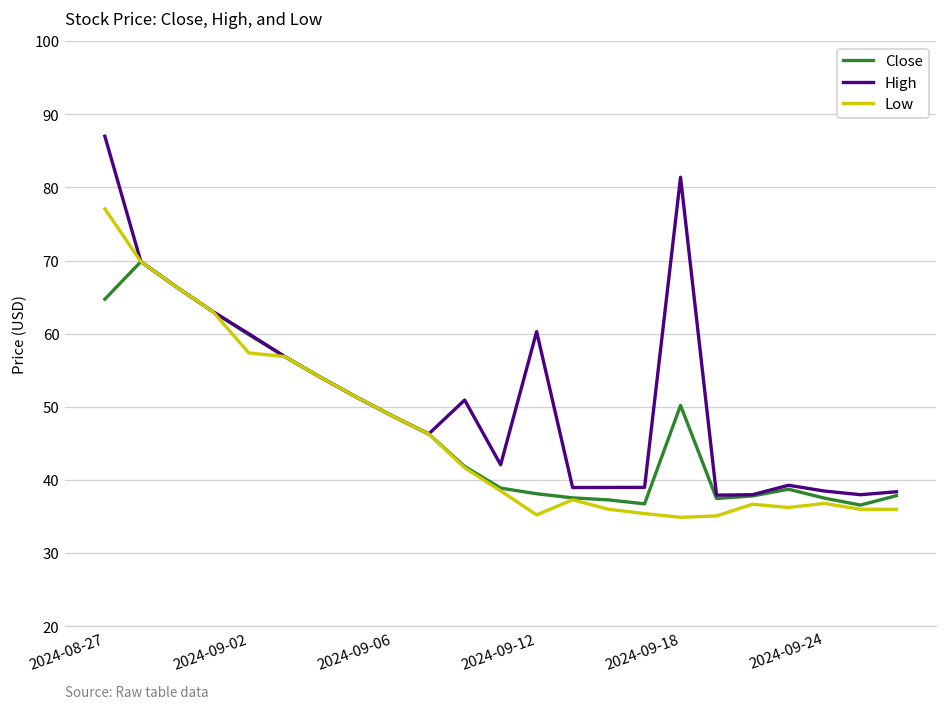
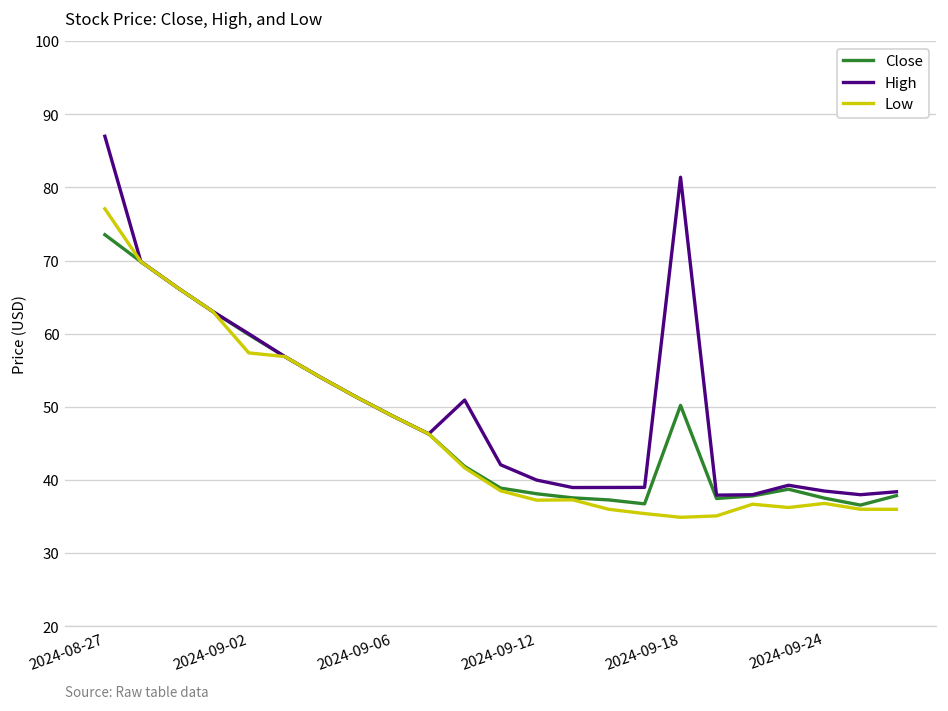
  {
    "Close": {
-     "2024-08-27": 65,
+     "2024-08-27": 74,
      "2024-09-12": 38,
      "2024-09-18": 50,
      "2024-09-24": 38
    },
    "High": {
      "2024-08-27": 87,
-     "2024-09-12": 60,
+     "2024-09-12": 40,
      "2024-09-18": 81,
      "2024-09-24": 39
    },
    "Low": {
      "2024-08-27": 77,
      "2024-09-02": 57,
-     "2024-09-12": 35,
+     "2024-09-12": 37,
      "2024-09-18": 35,
      "2024-09-24": 37
    }
  }
